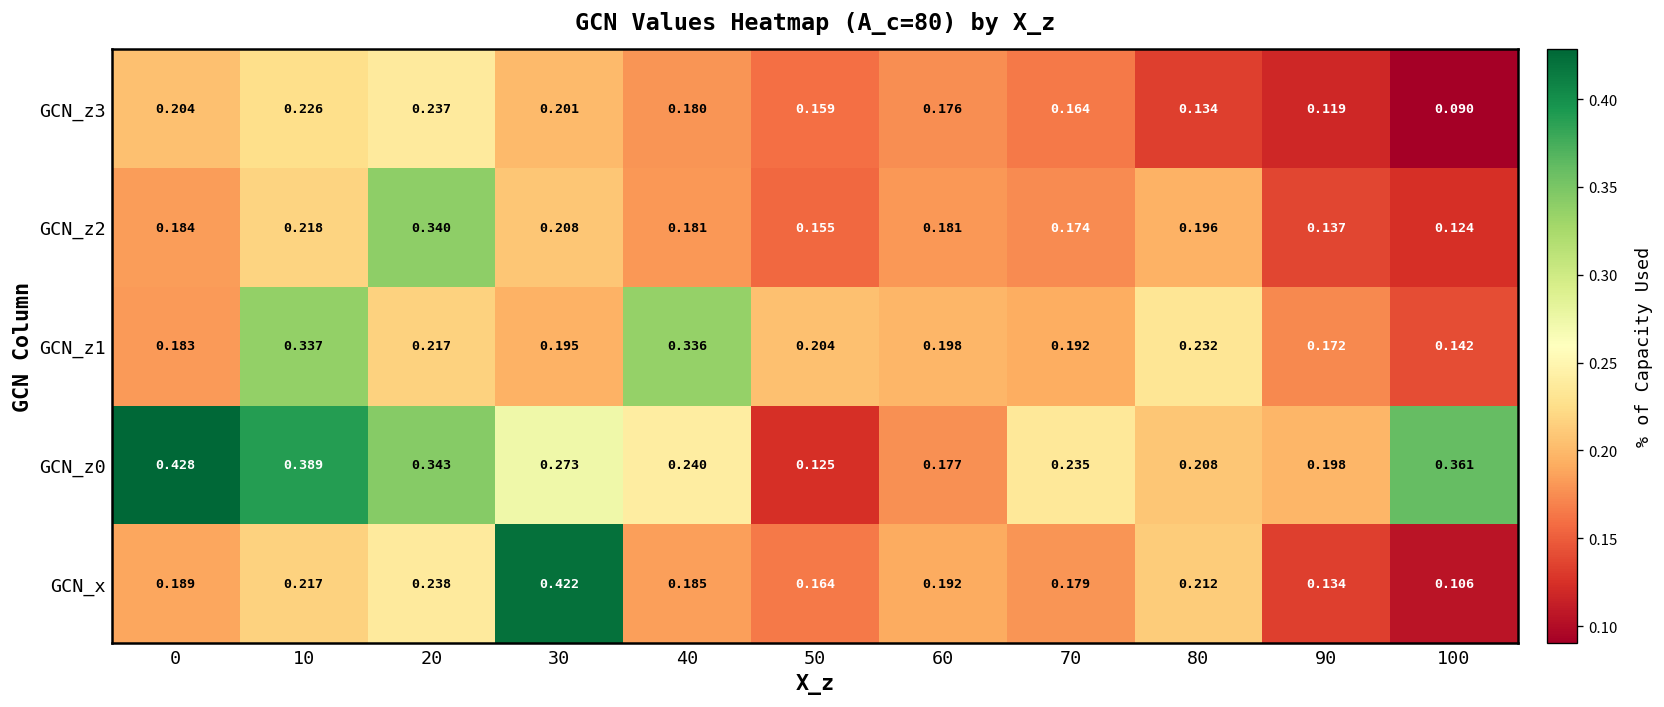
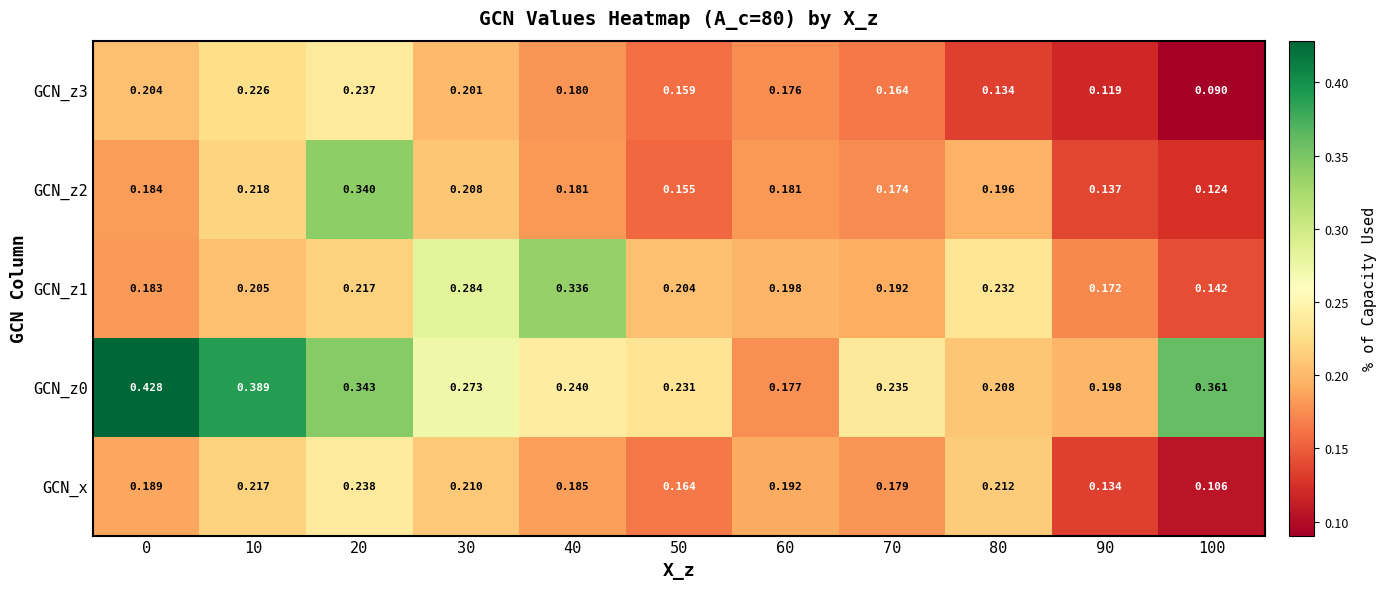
  {
    "GCN_z3": {
      "0": 0.204,
      "10": 0.226,
      "20": 0.237,
      "30": 0.201,
      "40": 0.180,
      "50": 0.159,
      "60": 0.176,
      "70": 0.164,
      "80": 0.134,
      "90": 0.119,
      "100": 0.090
    },
    "GCN_z2": {
      "0": 0.184,
      "10": 0.218,
      "20": 0.340,
      "30": 0.208,
      "40": 0.181,
      "50": 0.155,
      "60": 0.181,
      "70": 0.174,
      "80": 0.196,
      "90": 0.137,
      "100": 0.124
    },
    "GCN_z1": {
      "0": 0.183,
-     "10": 0.337,
+     "10": 0.205,
      "20": 0.217,
-     "30": 0.195,
+     "30": 0.284,
      "40": 0.336,
      "50": 0.204,
      "60": 0.198,
      "70": 0.192,
      "80": 0.232,
      "90": 0.172,
      "100": 0.142
    },
    "GCN_z0": {
      "0": 0.428,
      "10": 0.389,
      "20": 0.343,
      "30": 0.273,
      "40": 0.240,
-     "50": 0.125,
+     "50": 0.231,
      "60": 0.177,
      "70": 0.235,
      "80": 0.208,
      "90": 0.198,
      "100": 0.361
    },
    "GCN_x": {
      "0": 0.189,
      "10": 0.217,
      "20": 0.238,
-     "30": 0.422,
+     "30": 0.210,
      "40": 0.185,
      "50": 0.164,
      "60": 0.192,
      "70": 0.179,
      "80": 0.212,
      "90": 0.134,
      "100": 0.106
    }
  }
